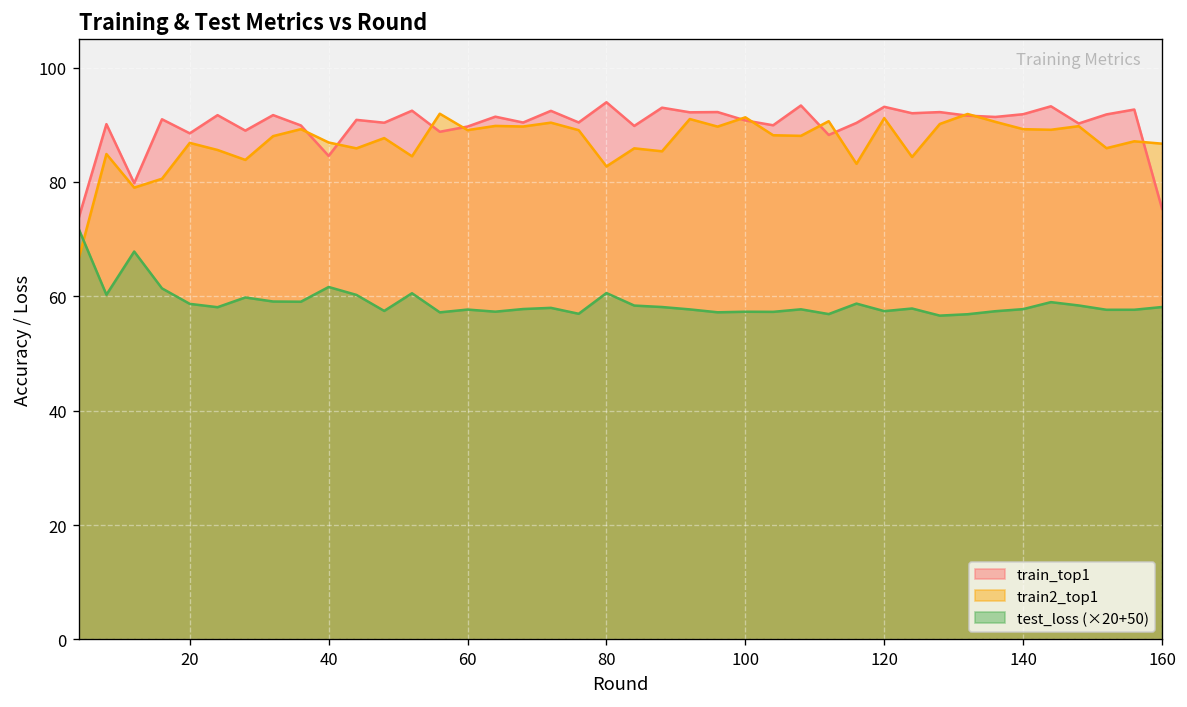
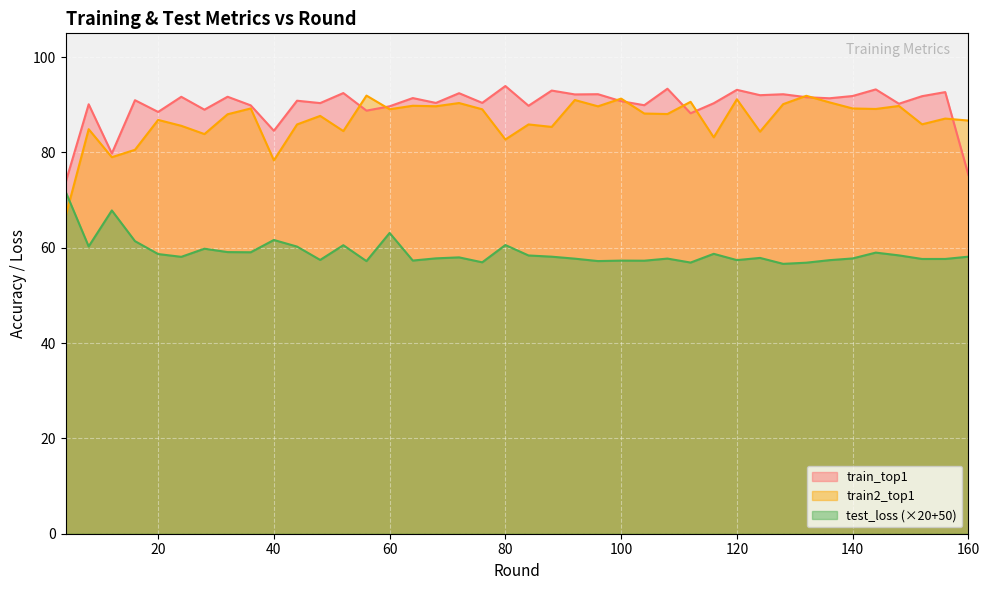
  {
    "train_top1": {
      "20": 89,
      "40": 85,
      "60": 90,
      "80": 94,
      "100": 91,
      "120": 93,
      "140": 92,
      "160": 75
    },
    "train2_top1": {
      "20": 87,
-     "40": 87,
+     "40": 78,
      "60": 89,
      "80": 83,
      "100": 91,
      "120": 91,
      "140": 89,
      "160": 87
    },
    "test_loss (×20+50)": {
      "20": 59,
      "40": 62,
-     "60": 58,
+     "60": 63,
      "80": 61,
      "100": 57,
      "120": 57,
      "140": 58,
      "160": 58
    }
  }
